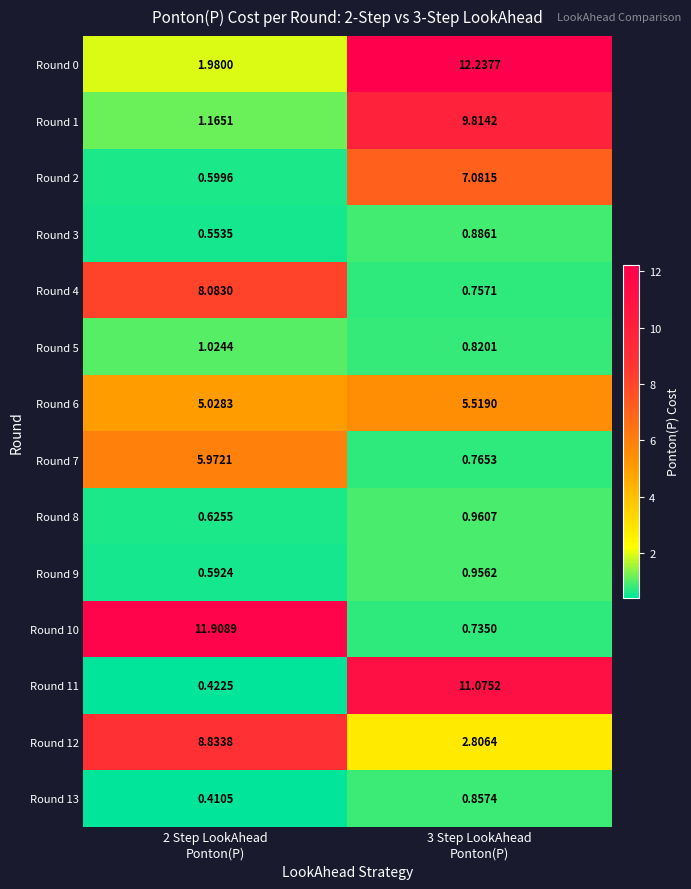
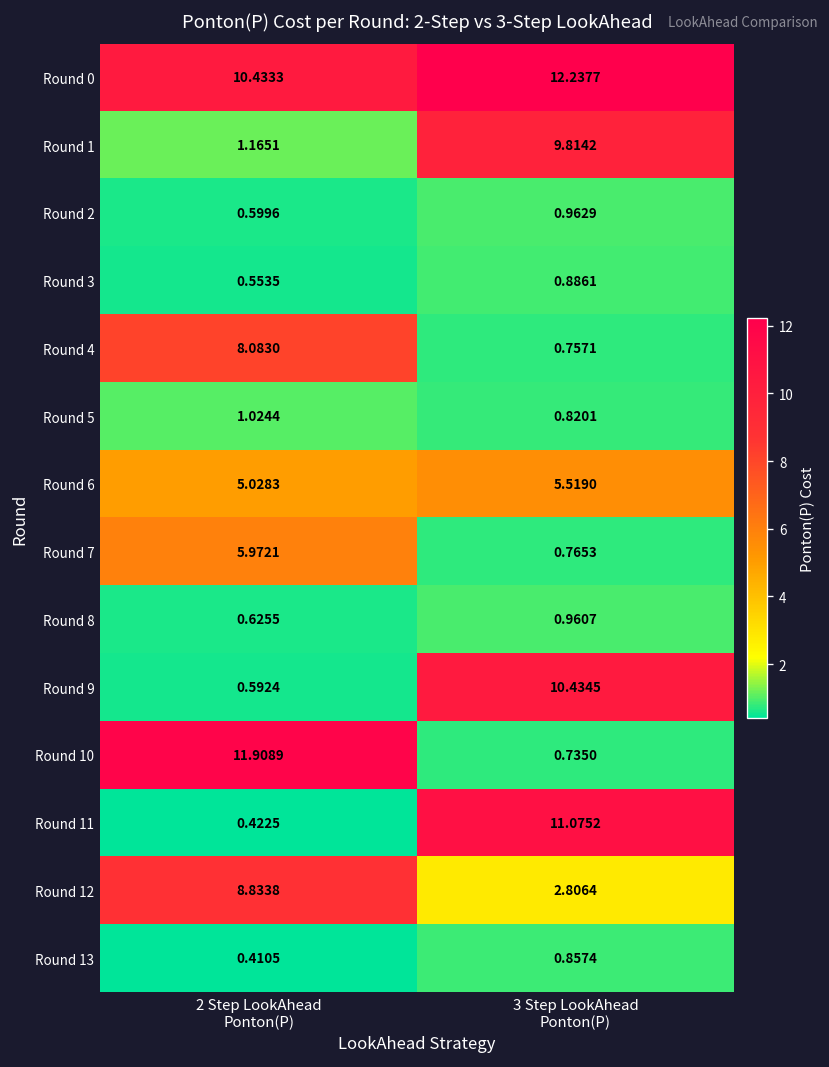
  {
    "Round 0": {
-     "2 Step LookAhead Ponton(P)": 1.9800,
+     "2 Step LookAhead Ponton(P)": 10.4333,
      "3 Step LookAhead Ponton(P)": 12.2377
    },
    "Round 1": {
      "2 Step LookAhead Ponton(P)": 1.1651,
      "3 Step LookAhead Ponton(P)": 9.8142
    },
    "Round 2": {
      "2 Step LookAhead Ponton(P)": 0.5996,
-     "3 Step LookAhead Ponton(P)": 7.0815
+     "3 Step LookAhead Ponton(P)": 0.9629
    },
    "Round 3": {
      "2 Step LookAhead Ponton(P)": 0.5535,
      "3 Step LookAhead Ponton(P)": 0.8861
    },
    "Round 4": {
      "2 Step LookAhead Ponton(P)": 8.0830,
      "3 Step LookAhead Ponton(P)": 0.7571
    },
    "Round 5": {
      "2 Step LookAhead Ponton(P)": 1.0244,
      "3 Step LookAhead Ponton(P)": 0.8201
    },
    "Round 6": {
      "2 Step LookAhead Ponton(P)": 5.0283,
      "3 Step LookAhead Ponton(P)": 5.5190
    },
    "Round 7": {
      "2 Step LookAhead Ponton(P)": 5.9721,
      "3 Step LookAhead Ponton(P)": 0.7653
    },
    "Round 8": {
      "2 Step LookAhead Ponton(P)": 0.6255,
      "3 Step LookAhead Ponton(P)": 0.9607
    },
    "Round 9": {
      "2 Step LookAhead Ponton(P)": 0.5924,
-     "3 Step LookAhead Ponton(P)": 0.9562
+     "3 Step LookAhead Ponton(P)": 10.4345
    },
    "Round 10": {
      "2 Step LookAhead Ponton(P)": 11.9089,
      "3 Step LookAhead Ponton(P)": 0.7350
    },
    "Round 11": {
      "2 Step LookAhead Ponton(P)": 0.4225,
      "3 Step LookAhead Ponton(P)": 11.0752
    },
    "Round 12": {
      "2 Step LookAhead Ponton(P)": 8.8338,
      "3 Step LookAhead Ponton(P)": 2.8064
    },
    "Round 13": {
      "2 Step LookAhead Ponton(P)": 0.4105,
      "3 Step LookAhead Ponton(P)": 0.8574
    }
  }
